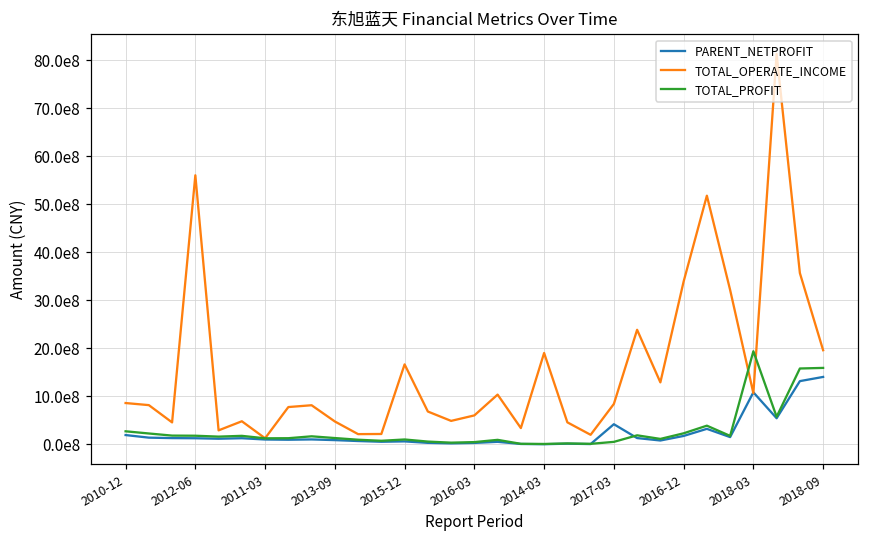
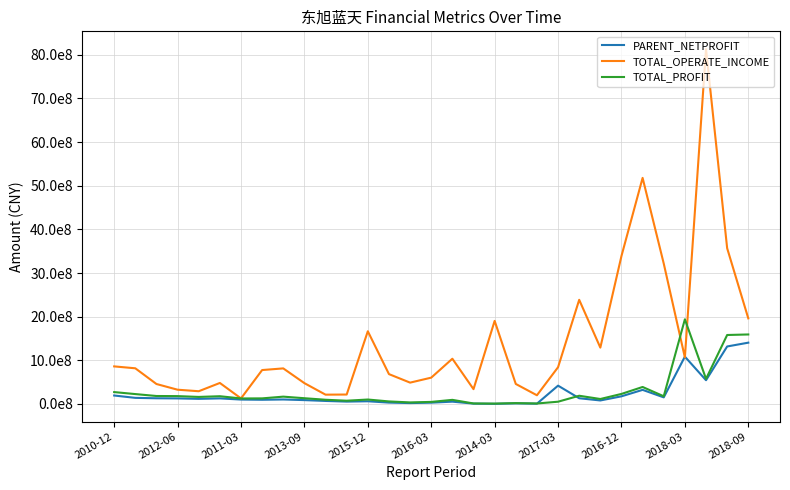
  {
    "PARENT_NETPROFIT": {
      "2017-03": 400000000,
      "2018-09": 1400000000
    },
    "TOTAL_OPERATE_INCOME": {
-     "2012-06": 5600000000,
+     "2012-06": 300000000,
      "2013-09": 500000000,
      "2015-12": 1700000000,
      "2016-03": 600000000,
      "2014-03": 1900000000,
      "2017-03": 800000000,
      "2016-12": 3400000000,
      "2018-09": 2000000000
    },
    "TOTAL_PROFIT": {
      "2017-03": 100000000,
      "2018-03": 1900000000,
      "2018-09": 1600000000
    }
  }
